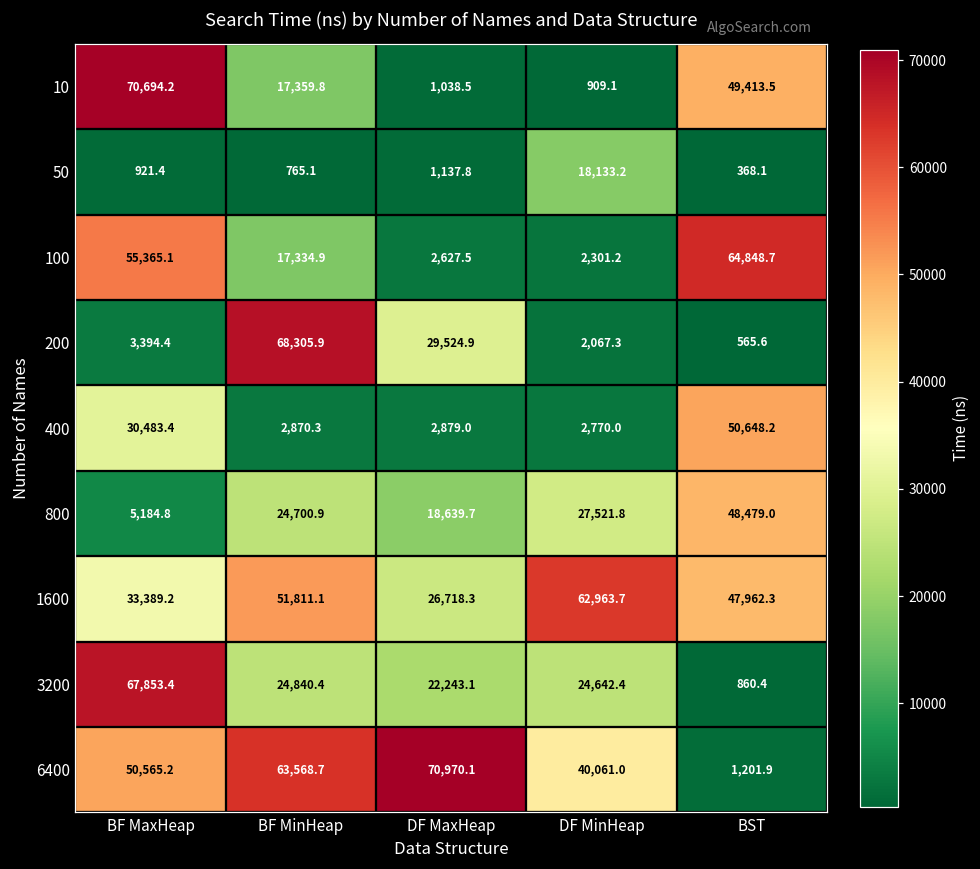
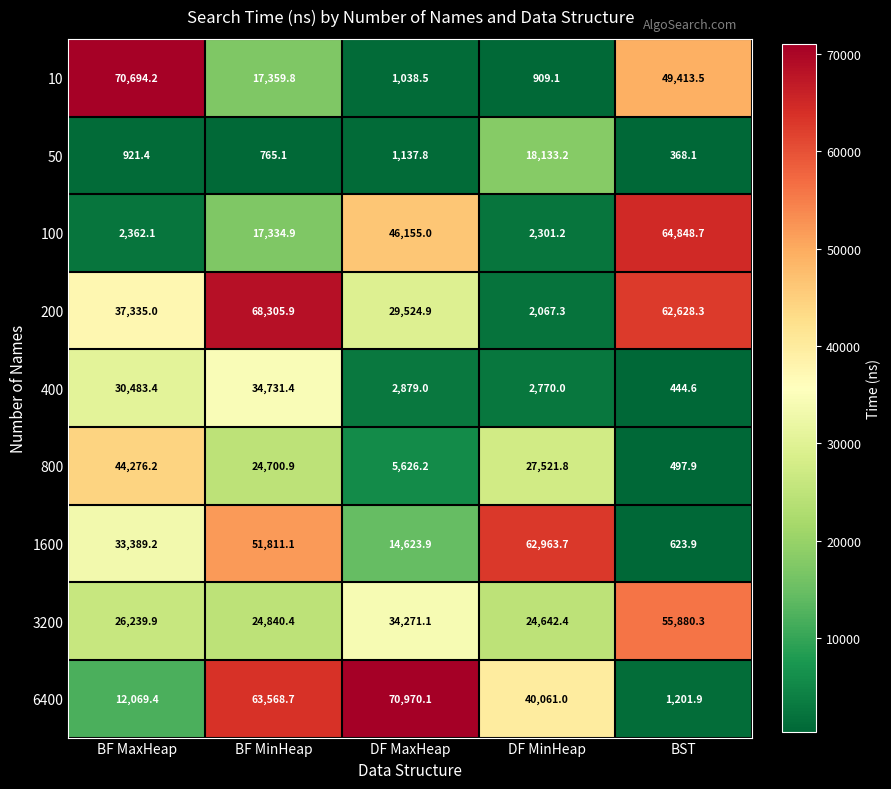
  {
    "10": {
      "BF MaxHeap": "70,694.2",
      "BF MinHeap": "17,359.8",
      "DF MaxHeap": "1,038.5",
      "DF MinHeap": "909.1",
      "BST": "49,413.5"
    },
    "50": {
      "BF MaxHeap": "921.4",
      "BF MinHeap": "765.1",
      "DF MaxHeap": "1,137.8",
      "DF MinHeap": "18,133.2",
      "BST": "368.1"
    },
    "100": {
-     "BF MaxHeap": "55,365.1",
+     "BF MaxHeap": "2,362.1",
      "BF MinHeap": "17,334.9",
-     "DF MaxHeap": "2,627.5",
+     "DF MaxHeap": "46,155.0",
      "DF MinHeap": "2,301.2",
      "BST": "64,848.7"
    },
    "200": {
-     "BF MaxHeap": "3,394.4",
+     "BF MaxHeap": "37,335.0",
      "BF MinHeap": "68,305.9",
      "DF MaxHeap": "29,524.9",
      "DF MinHeap": "2,067.3",
-     "BST": "565.6"
+     "BST": "62,628.3"
    },
    "400": {
      "BF MaxHeap": "30,483.4",
-     "BF MinHeap": "2,870.3",
+     "BF MinHeap": "34,731.4",
      "DF MaxHeap": "2,879.0",
      "DF MinHeap": "2,770.0",
-     "BST": "50,648.2"
+     "BST": "444.6"
    },
    "800": {
-     "BF MaxHeap": "5,184.8",
+     "BF MaxHeap": "44,276.2",
      "BF MinHeap": "24,700.9",
-     "DF MaxHeap": "18,639.7",
+     "DF MaxHeap": "5,626.2",
      "DF MinHeap": "27,521.8",
-     "BST": "48,479.0"
+     "BST": "497.9"
    },
    "1600": {
      "BF MaxHeap": "33,389.2",
      "BF MinHeap": "51,811.1",
-     "DF MaxHeap": "26,718.3",
+     "DF MaxHeap": "14,623.9",
      "DF MinHeap": "62,963.7",
-     "BST": "47,962.3"
+     "BST": "623.9"
    },
    "3200": {
-     "BF MaxHeap": "67,853.4",
+     "BF MaxHeap": "26,239.9",
      "BF MinHeap": "24,840.4",
-     "DF MaxHeap": "22,243.1",
+     "DF MaxHeap": "34,271.1",
      "DF MinHeap": "24,642.4",
-     "BST": "860.4"
+     "BST": "55,880.3"
    },
    "6400": {
-     "BF MaxHeap": "50,565.2",
+     "BF MaxHeap": "12,069.4",
      "BF MinHeap": "63,568.7",
      "DF MaxHeap": "70,970.1",
      "DF MinHeap": "40,061.0",
      "BST": "1,201.9"
    }
  }
